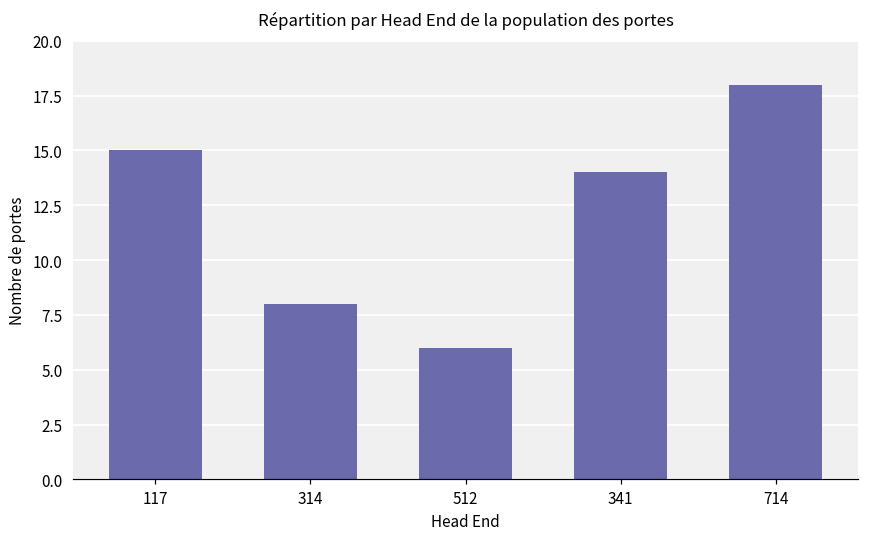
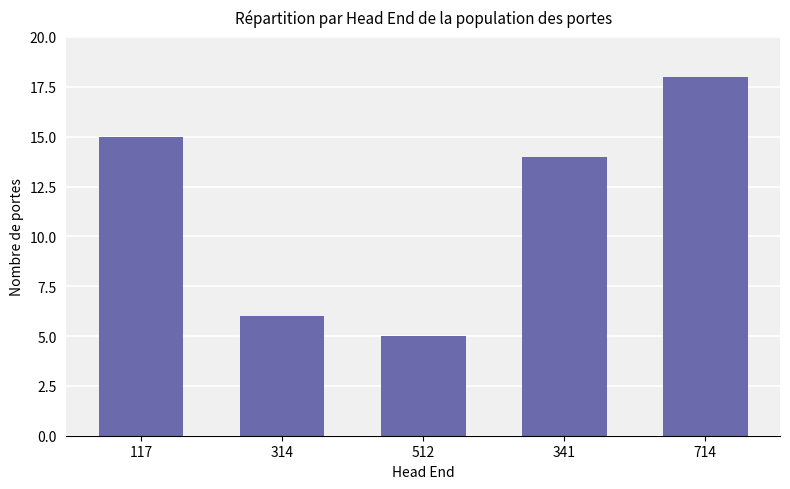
  {
    "117": 15,
-   "314": 8,
-   "512": 6,
+   "314": 6,
+   "512": 5,
    "341": 14,
    "714": 18
  }
